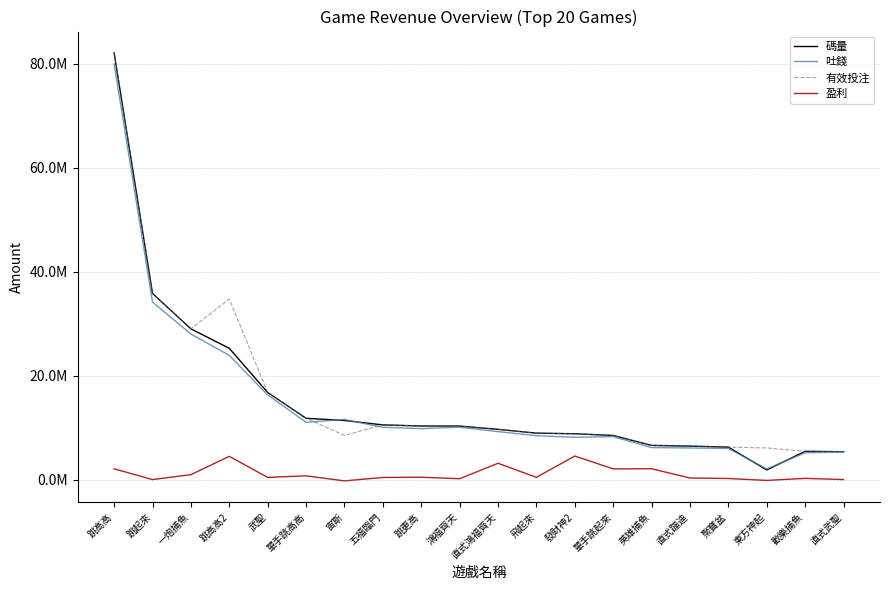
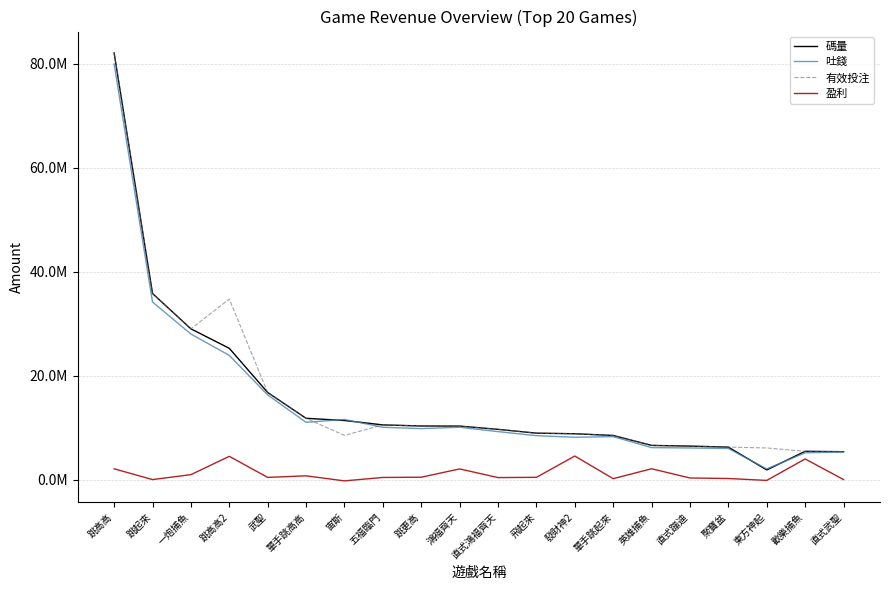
  {
    "碼量": {
      "跳高高2": 25000000
    },
    "吐錢": {
      "跳高高": 80000000,
      "跳起來": 34000000,
      "一炮捕魚": 28000000,
      "跳高高2": 24000000,
      "單手跳高高": 11000000,
      "跳更高": 10000000,
      "發財神2": 8000000
    },
    "有效投注": {
      "跳高高2": 35000000,
      "宙斯": 9000000,
      "東方神起": 6000000
    },
    "盈利": {
      "跳高高": 2000000,
      "跳起來": 0,
      "一炮捕魚": 1000000,
      "跳高高2": 5000000,
      "武聖": 0,
      "單手跳高高": 1000000,
      "宙斯": 0,
      "五福臨門": 0,
      "跳更高": 1000000,
-     "鴻福齊天": 0,
-     "直式鴻福齊天": 3000000,
+     "鴻福齊天": 2000000,
+     "直式鴻福齊天": 0,
      "飛起來": 0,
      "發財神2": 5000000,
-     "單手跳起來": 2000000,
+     "單手跳起來": 0,
      "英雄捕魚": 2000000,
      "直式蹦迪": 0,
      "聚寶盆": 0,
      "東方神起": 0,
-     "歡樂捕魚": 0,
+     "歡樂捕魚": 4000000,
      "直式武聖": 0
    }
  }
